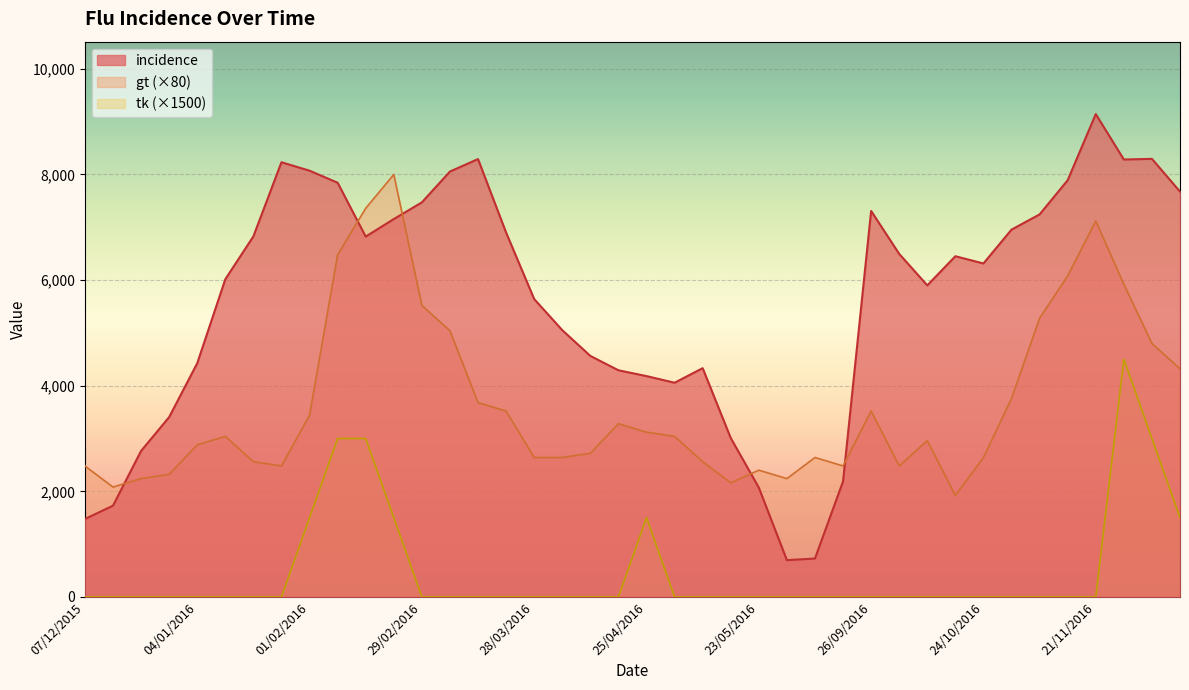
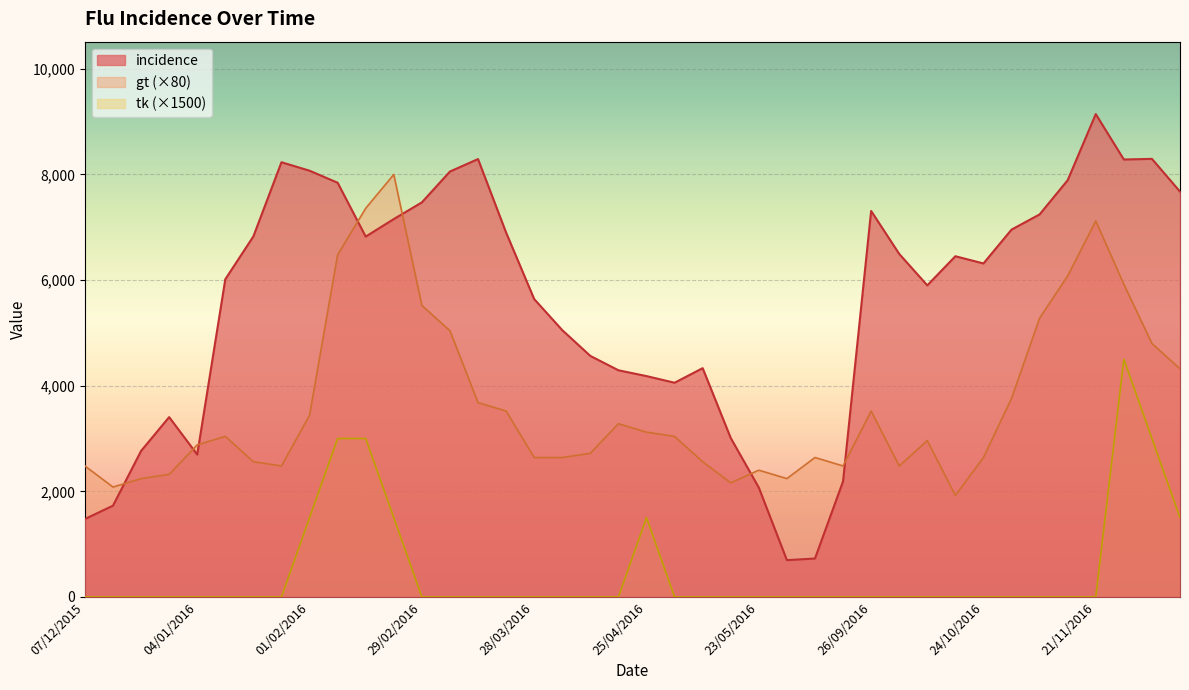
  {
    "incidence": {
      "07/12/2015": "1,500",
-     "04/01/2016": "4,400",
+     "04/01/2016": "2,700",
      "01/02/2016": "8,100",
      "29/02/2016": "7,500",
      "28/03/2016": "5,600",
      "25/04/2016": "4,200",
      "23/05/2016": "2,100",
      "26/09/2016": "7,300",
      "24/10/2016": "6,300",
      "21/11/2016": "9,100"
    }
  }
